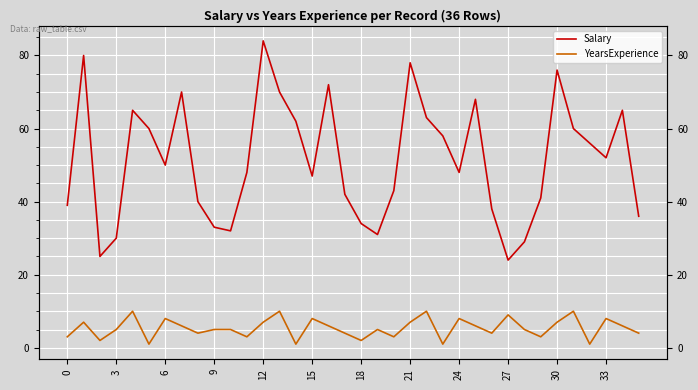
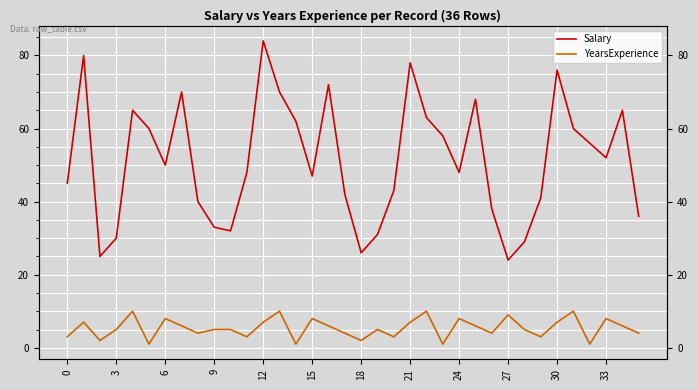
  {
    "Salary": {
-     "0": 39,
+     "0": 45,
      "3": 30,
      "6": 50,
      "9": 33,
      "12": 84,
      "15": 47,
-     "18": 34,
+     "18": 26,
      "21": 78,
      "24": 48,
      "27": 24,
      "30": 76,
      "33": 52
    },
    "YearsExperience": {
      "0": 3,
      "3": 5,
      "6": 8,
      "9": 5,
      "12": 7,
      "15": 8,
      "18": 2,
      "21": 7,
      "24": 8,
      "27": 9,
      "30": 7,
      "33": 8
    }
  }
